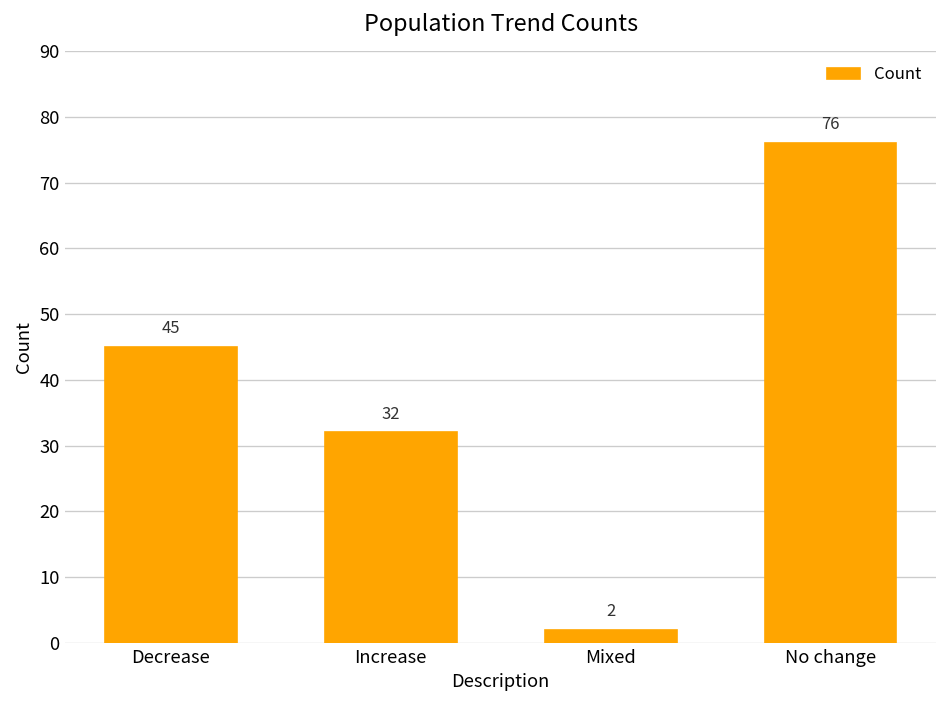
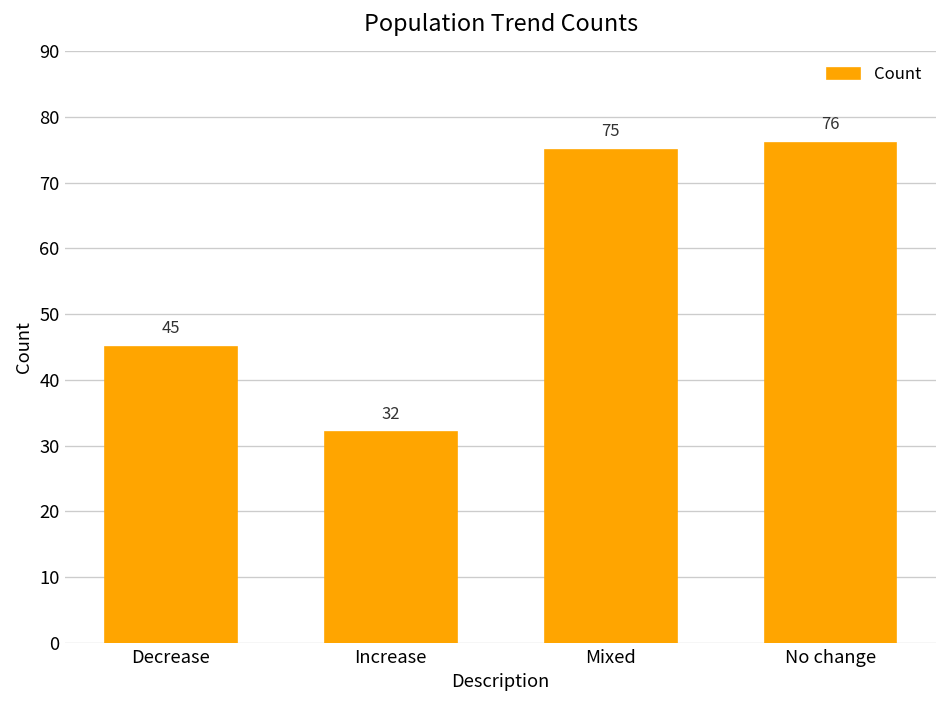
  {
    "Decrease": 45,
    "Increase": 32,
-   "Mixed": 2,
+   "Mixed": 75,
    "No change": 76
  }
